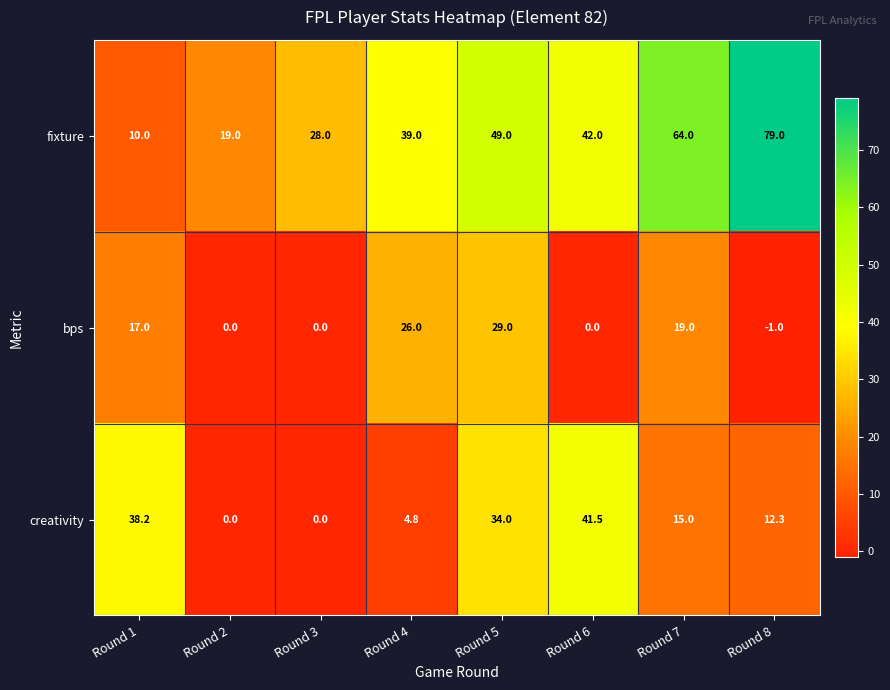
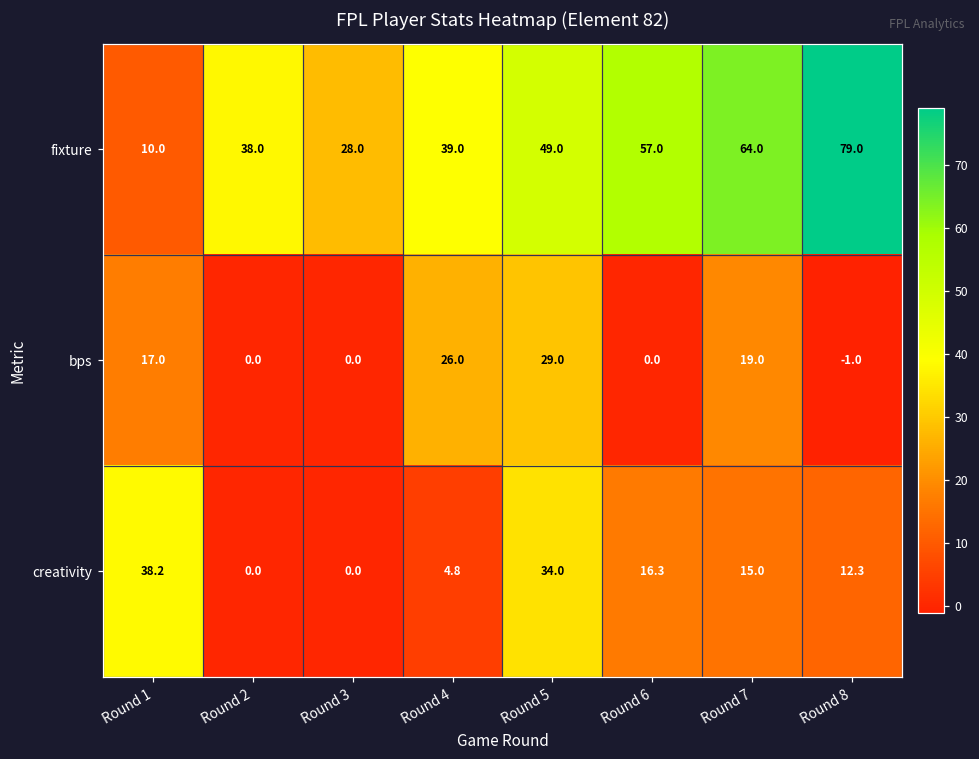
  {
    "fixture": {
      "Round 1": 10.0,
-     "Round 2": 19.0,
+     "Round 2": 38.0,
      "Round 3": 28.0,
      "Round 4": 39.0,
      "Round 5": 49.0,
-     "Round 6": 42.0,
+     "Round 6": 57.0,
      "Round 7": 64.0,
      "Round 8": 79.0
    },
    "bps": {
      "Round 1": 17.0,
      "Round 2": 0.0,
      "Round 3": 0.0,
      "Round 4": 26.0,
      "Round 5": 29.0,
      "Round 6": 0.0,
      "Round 7": 19.0,
      "Round 8": -1.0
    },
    "creativity": {
      "Round 1": 38.2,
      "Round 2": 0.0,
      "Round 3": 0.0,
      "Round 4": 4.8,
      "Round 5": 34.0,
-     "Round 6": 41.5,
+     "Round 6": 16.3,
      "Round 7": 15.0,
      "Round 8": 12.3
    }
  }
